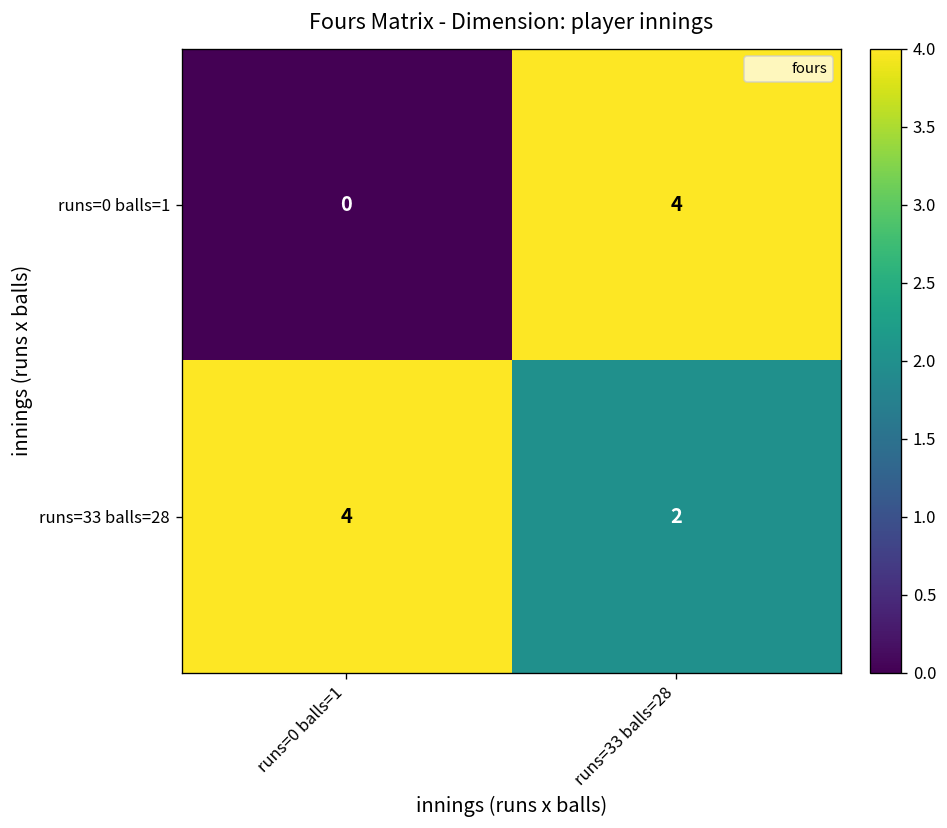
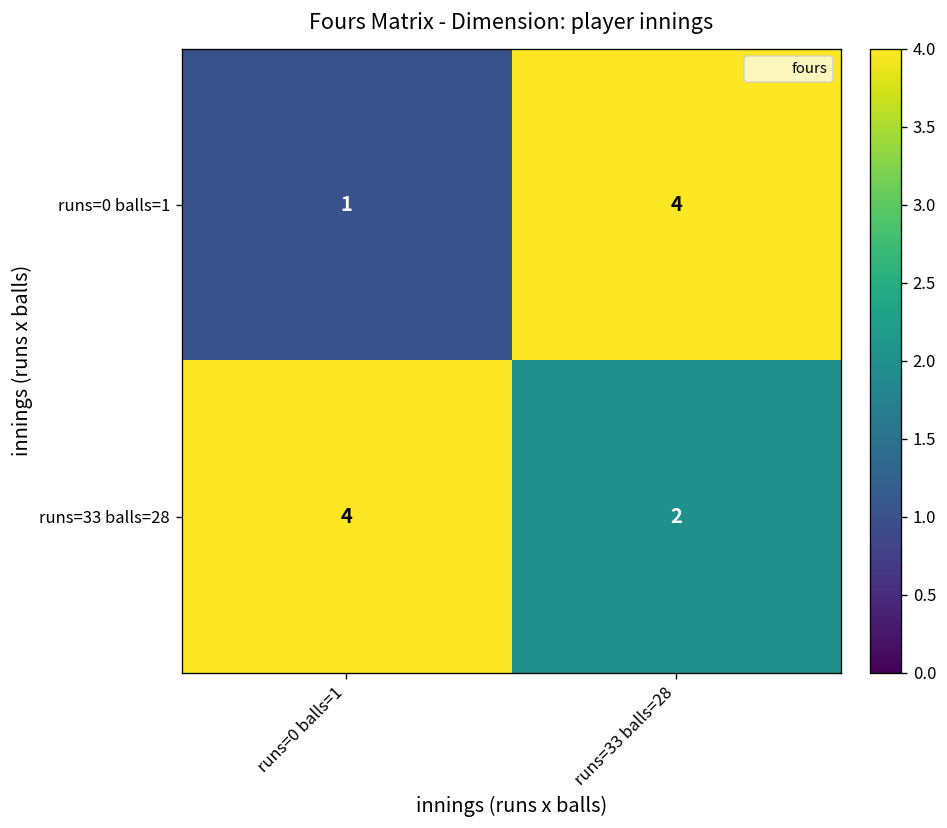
  {
    "runs=0 balls=1": {
-     "runs=0 balls=1": 0,
+     "runs=0 balls=1": 1,
      "runs=33 balls=28": 4
    },
    "runs=33 balls=28": {
      "runs=0 balls=1": 4,
      "runs=33 balls=28": 2
    }
  }
